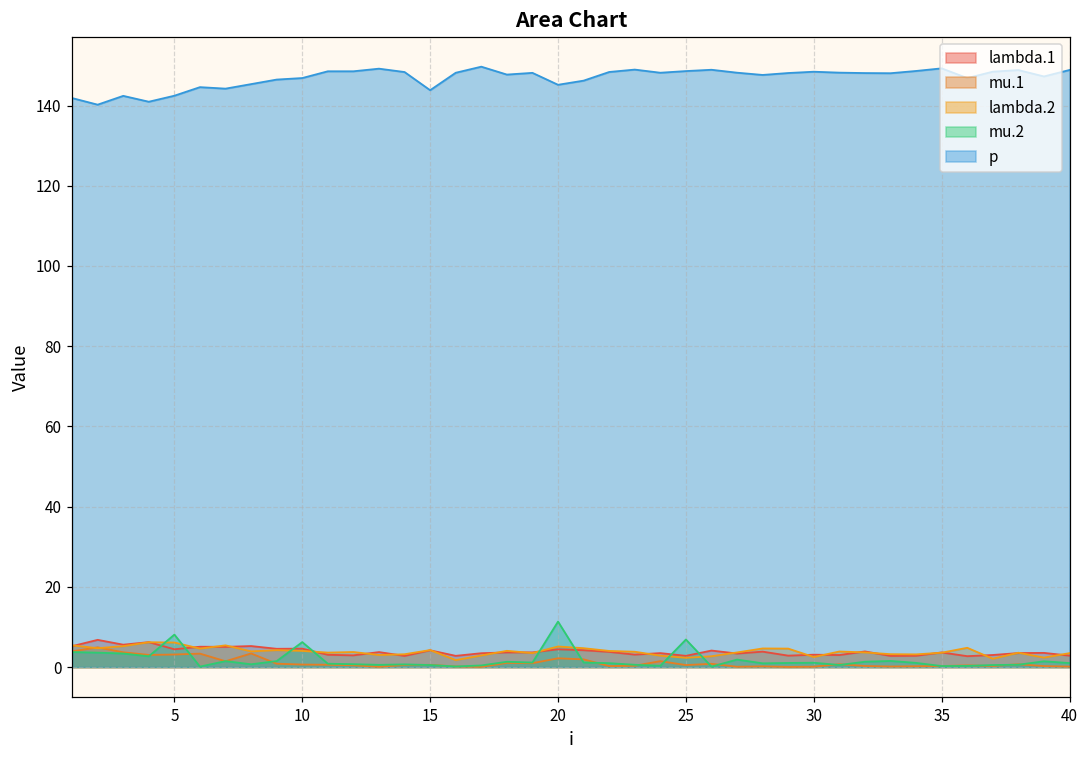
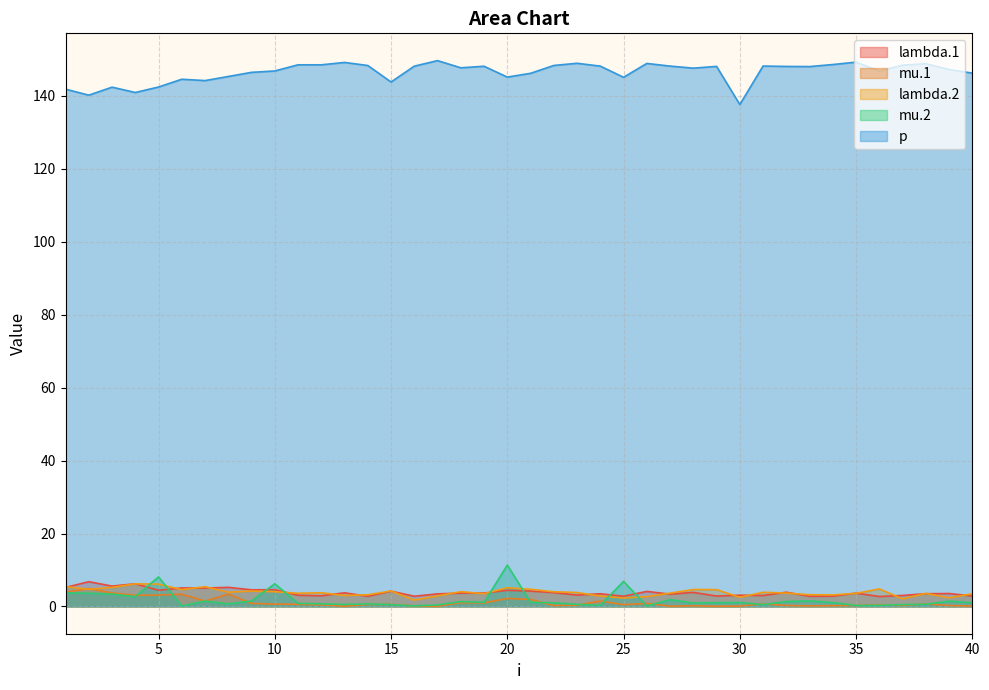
  {
    "mu.2": {
      "5": 8,
      "10": 6,
      "20": 11,
      "25": 7,
      "30": 1,
      "40": 1
    },
    "p": {
      "5": 142,
      "10": 147,
      "15": 144,
      "20": 145,
-     "25": 149,
-     "30": 148,
-     "40": 149
+     "25": 145,
+     "30": 138,
+     "40": 146
    }
  }
